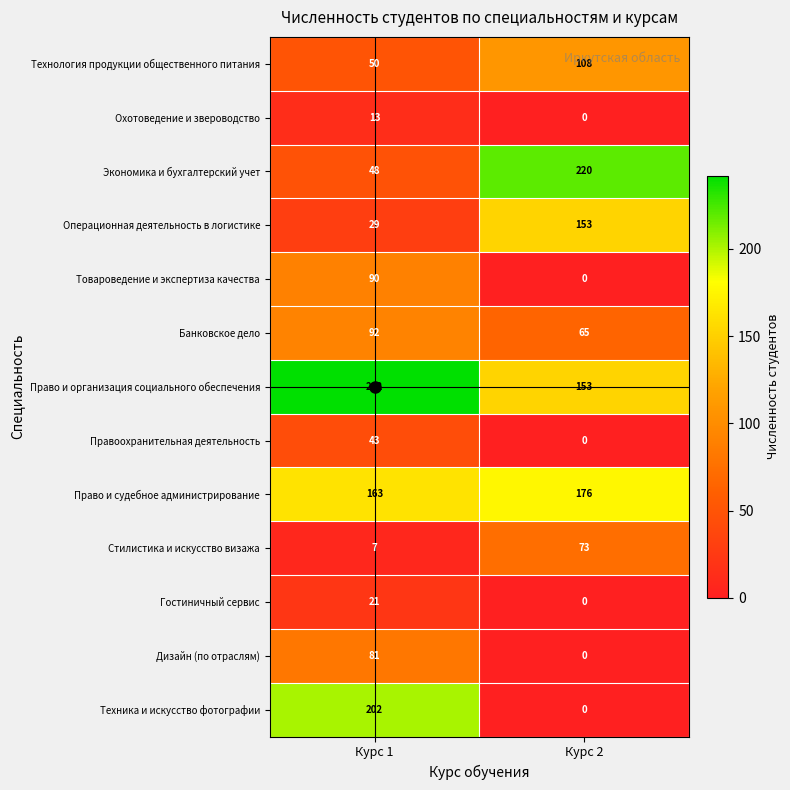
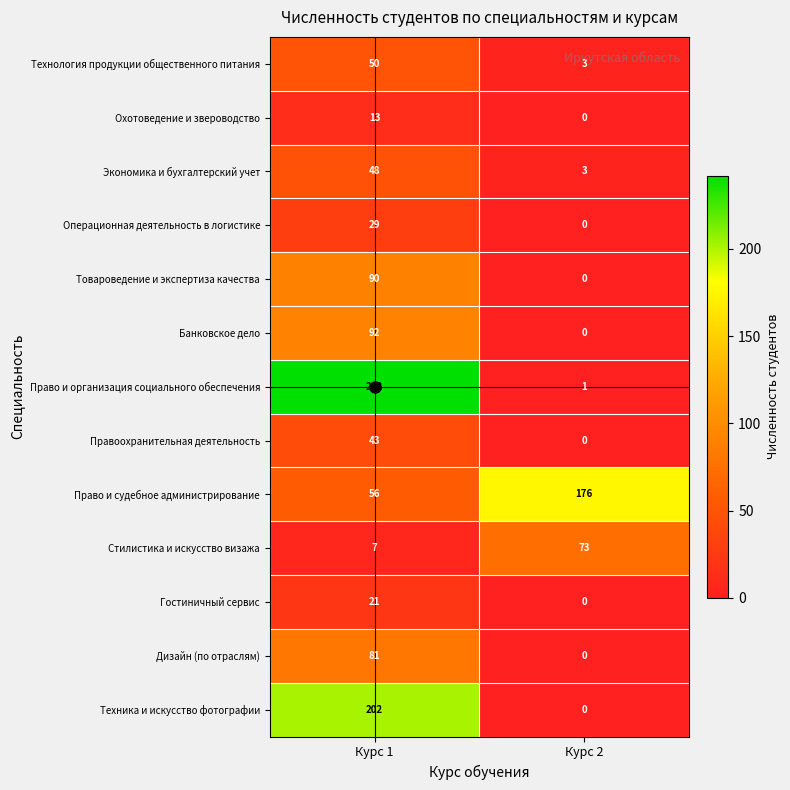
  {
    "Технология продукции общественного питания": {
      "Курс 1": 50,
-     "Курс 2": 108
+     "Курс 2": 3
    },
    "Охотоведение и звероводство": {
      "Курс 1": 13,
      "Курс 2": 0
    },
    "Экономика и бухгалтерский учет": {
      "Курс 1": 48,
-     "Курс 2": 220
+     "Курс 2": 3
    },
    "Операционная деятельность в логистике": {
      "Курс 1": 29,
-     "Курс 2": 153
+     "Курс 2": 0
    },
    "Товароведение и экспертиза качества": {
      "Курс 1": 90,
      "Курс 2": 0
    },
    "Банковское дело": {
      "Курс 1": 92,
-     "Курс 2": 65
+     "Курс 2": 0
    },
    "Право и организация социального обеспечения": {
-     "Курс 2": 153
+     "Курс 2": 1
    },
    "Правоохранительная деятельность": {
      "Курс 1": 43,
      "Курс 2": 0
    },
    "Право и судебное администрирование": {
-     "Курс 1": 163,
+     "Курс 1": 56,
      "Курс 2": 176
    },
    "Стилистика и искусство визажа": {
      "Курс 1": 7,
      "Курс 2": 73
    },
    "Гостиничный сервис": {
      "Курс 1": 21,
      "Курс 2": 0
    },
    "Дизайн (по отраслям)": {
      "Курс 1": 81,
      "Курс 2": 0
    },
    "Техника и искусство фотографии": {
      "Курс 1": 202,
      "Курс 2": 0
    }
  }
